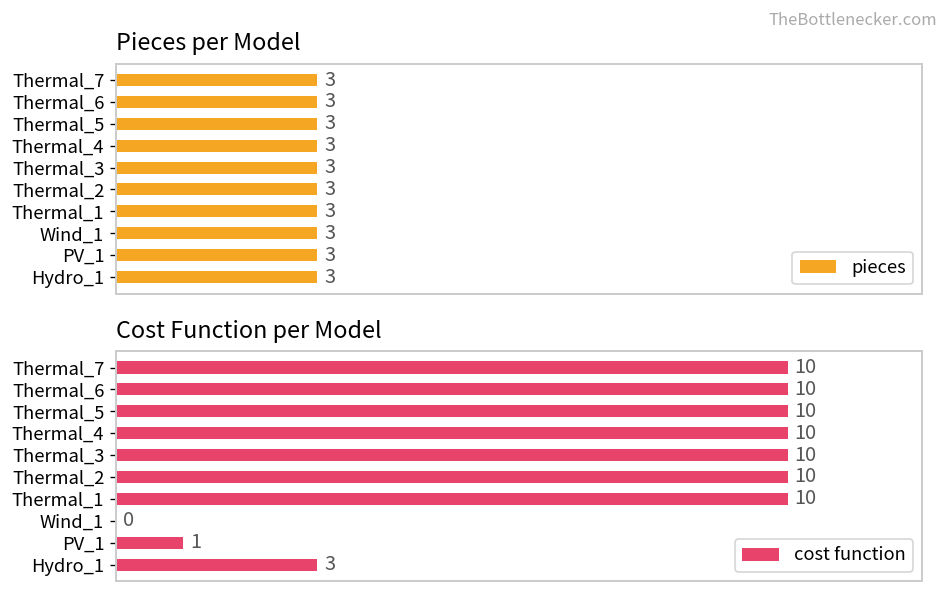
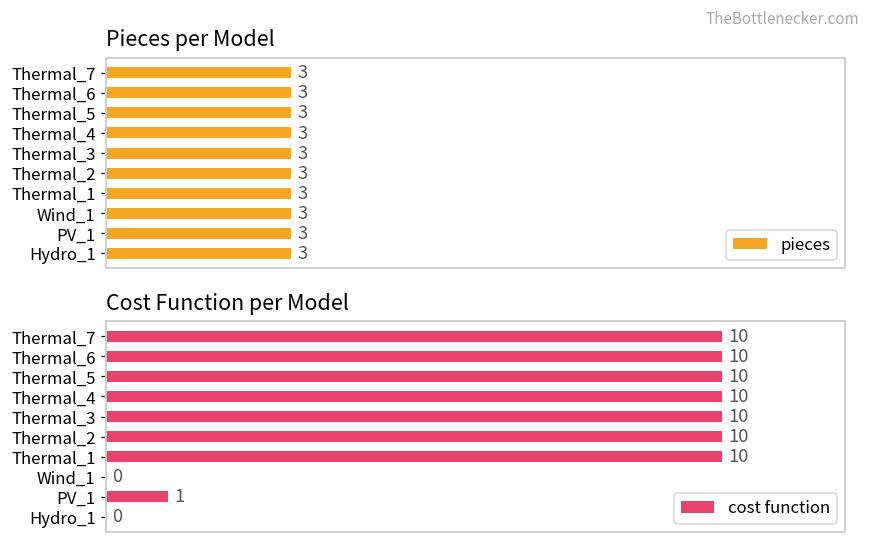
  {
    "Pieces per Model": {
      "Thermal_7": 3,
      "Thermal_6": 3,
      "Thermal_5": 3,
      "Thermal_4": 3,
      "Thermal_3": 3,
      "Thermal_2": 3,
      "Thermal_1": 3,
      "Wind_1": 3,
      "PV_1": 3,
      "Hydro_1": 3
    },
    "Cost Function per Model": {
      "Thermal_7": 10,
      "Thermal_6": 10,
      "Thermal_5": 10,
      "Thermal_4": 10,
      "Thermal_3": 10,
      "Thermal_2": 10,
      "Thermal_1": 10,
      "Wind_1": 0,
      "PV_1": 1,
-     "Hydro_1": 3
+     "Hydro_1": 0
    }
  }
